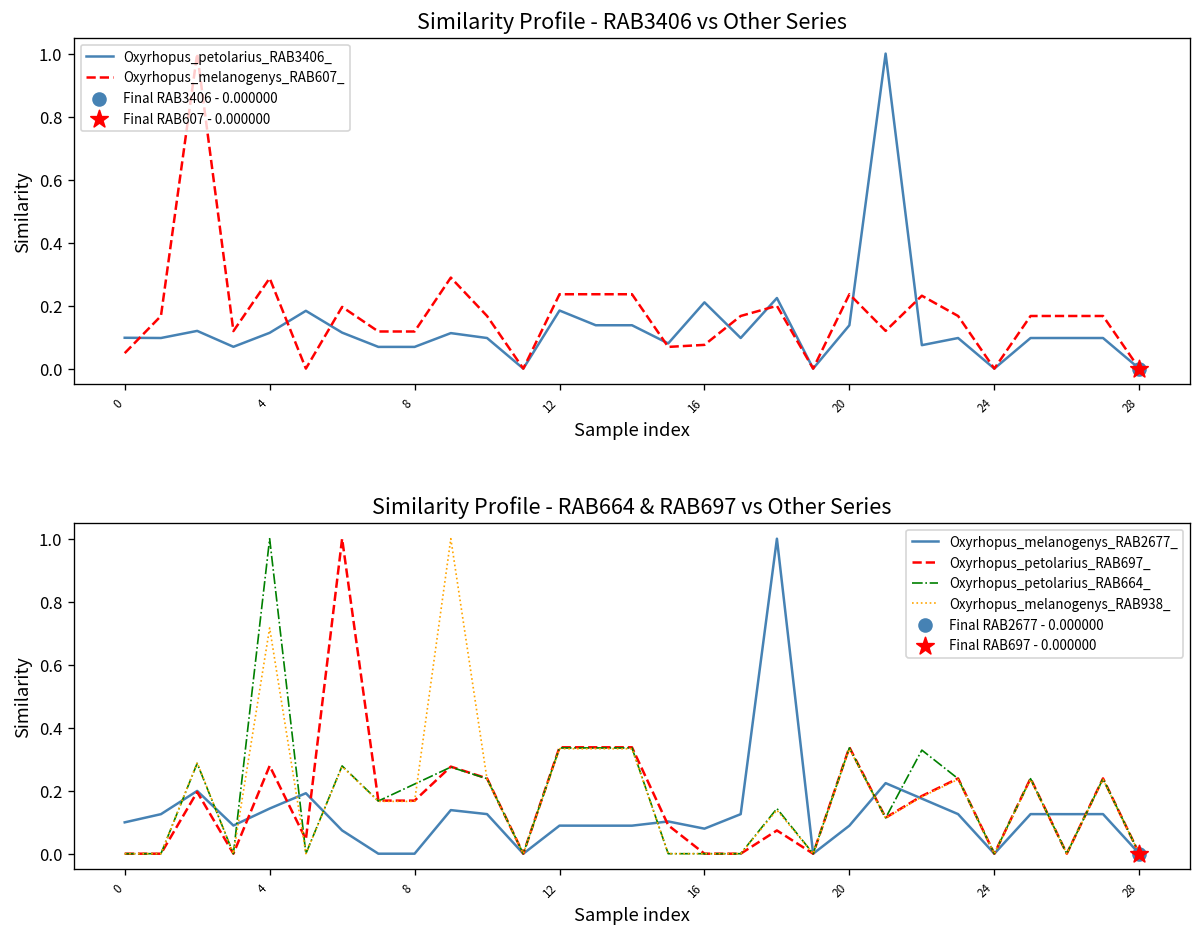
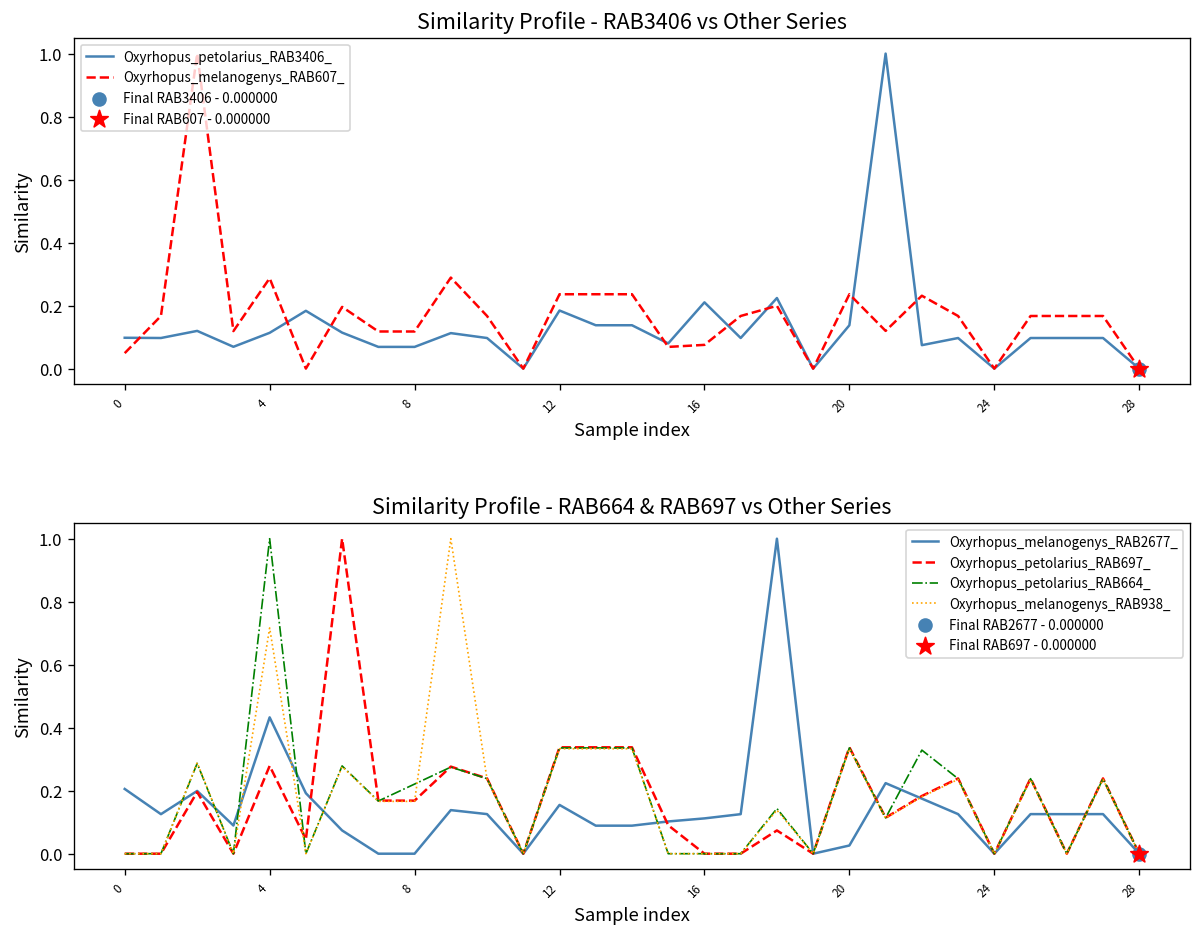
  {
    "Similarity Profile - RAB3406 vs Other Series": {
      "Oxyrhopus_petolarius_RAB3406_": {
        "0": 0.10,
        "4": 0.11,
        "8": 0.07,
        "12": 0.18,
        "16": 0.21,
        "20": 0.14
      }
    },
    "Similarity Profile - RAB664 & RAB697 vs Other Series": {
      "Oxyrhopus_melanogenys_RAB2677_": {
-       "0": 0.10,
-       "4": 0.14,
+       "0": 0.21,
+       "4": 0.43,
        "8": 0.00,
-       "12": 0.09,
-       "16": 0.08,
-       "20": 0.09
+       "12": 0.15,
+       "16": 0.11,
+       "20": 0.03
      },
      "Oxyrhopus_petolarius_RAB664_": {
        "4": 1.00,
        "8": 0.22
      },
      "Oxyrhopus_melanogenys_RAB938_": {
        "4": 0.72
      }
    }
  }
